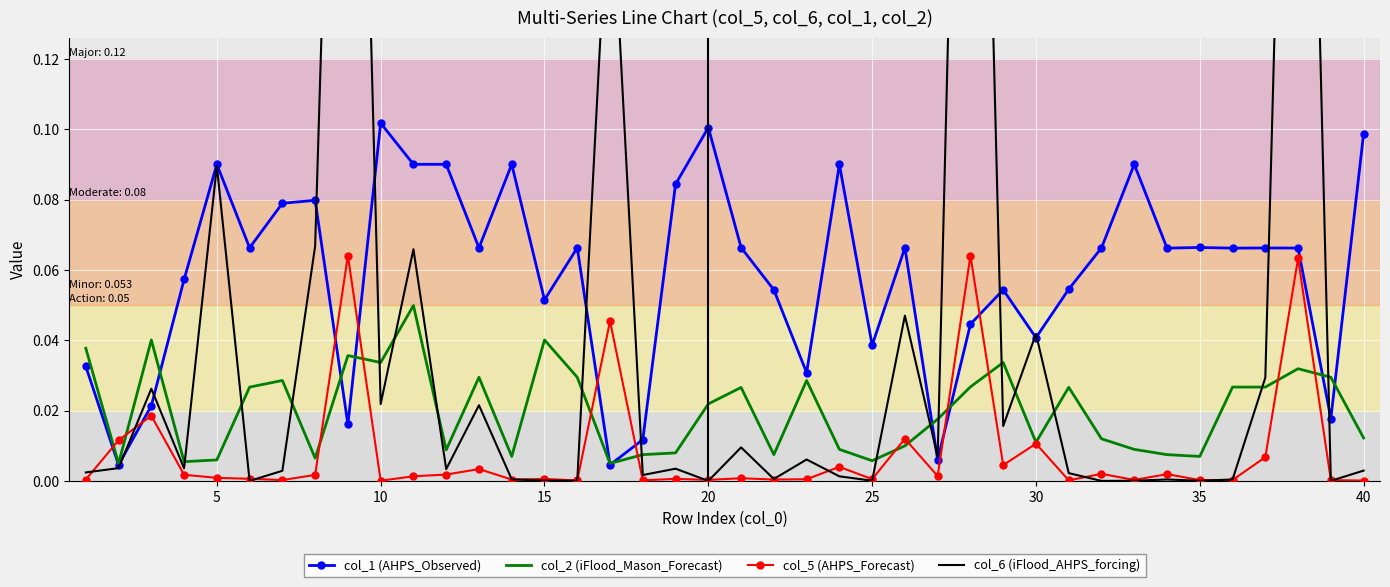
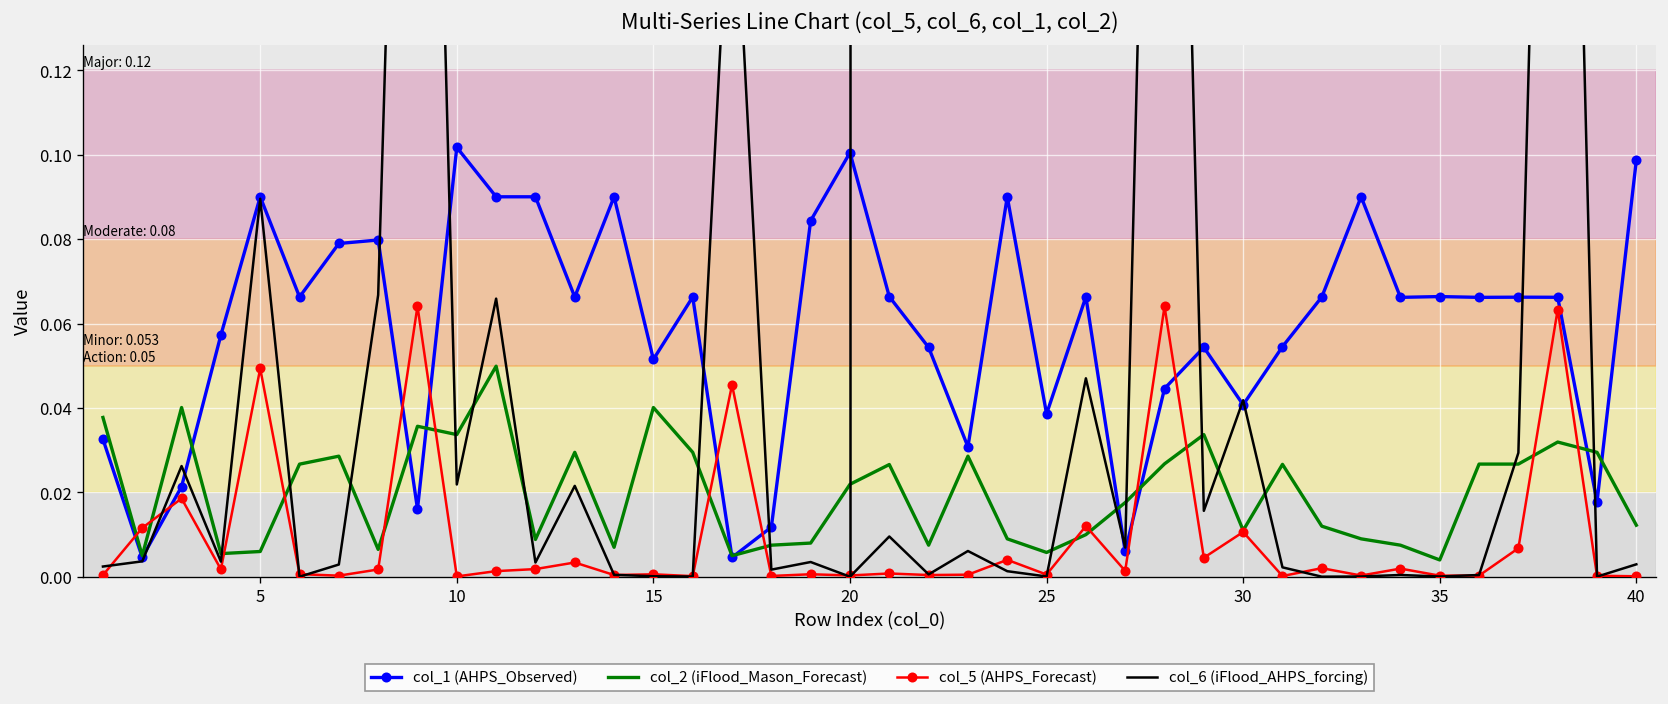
  {
    "col_1 (AHPS_Observed)": {
      "10": 0.102,
      "15": 0.052,
      "20": 0.101,
      "25": 0.039,
      "30": 0.041,
      "35": 0.066,
      "40": 0.099
    },
    "col_2 (iFlood_Mason_Forecast)": {
      "5": 0.006,
      "10": 0.034,
      "15": 0.040,
      "20": 0.022,
      "25": 0.006,
-     "35": 0.007,
+     "35": 0.004,
      "40": 0.012
    },
    "col_5 (AHPS_Forecast)": {
-     "5": 0.001,
+     "5": 0.049,
      "10": 0.000,
      "40": 0.000
    },
    "col_6 (iFlood_AHPS_forcing)": {
      "10": 0.022,
      "30": 0.042,
      "40": 0.003
    }
  }
